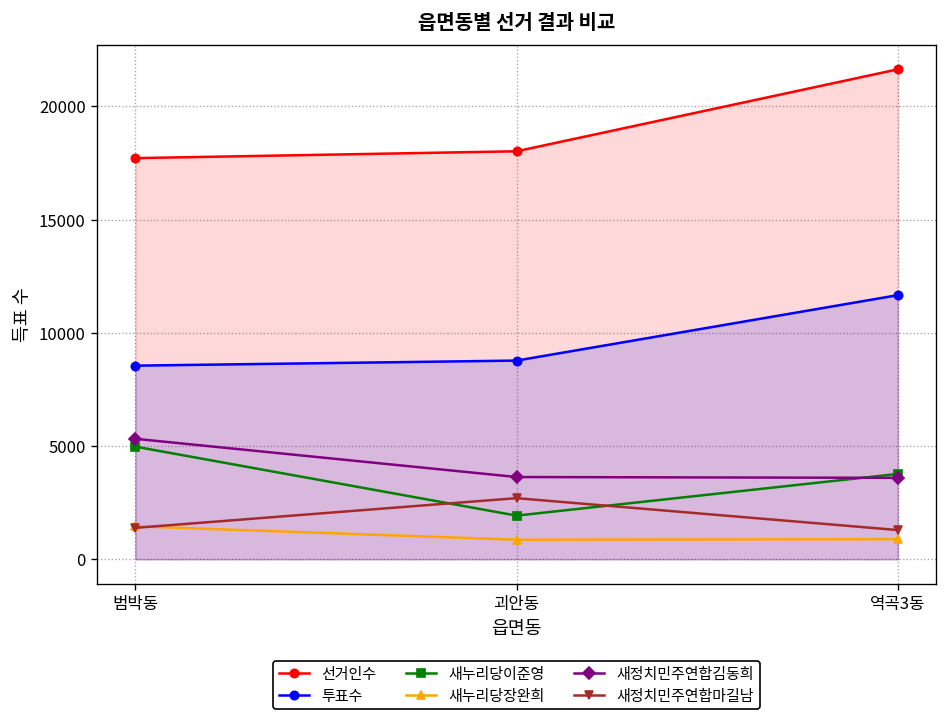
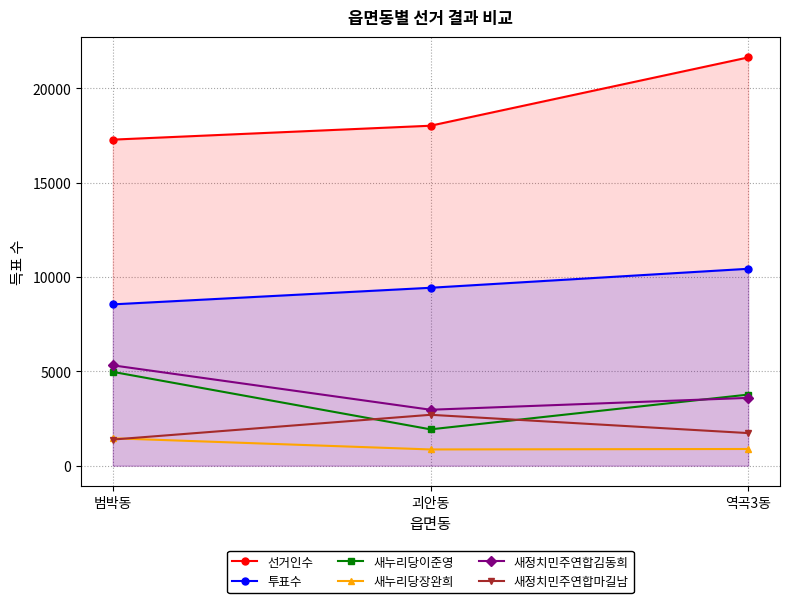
  {
    "선거인수": {
-     "범박동": 17700,
+     "범박동": 17300,
      "괴안동": 18000,
      "역곡3동": 21600
    },
    "투표수": {
      "범박동": 8500,
-     "괴안동": 8800,
-     "역곡3동": 11700
+     "괴안동": 9400,
+     "역곡3동": 10400
    },
    "새누리당이준영": {
      "범박동": 5000,
      "괴안동": 1900,
      "역곡3동": 3800
    },
    "새누리당장완희": {
      "괴안동": 900,
      "역곡3동": 900
    },
    "새정치민주연합김동희": {
      "범박동": 5300,
-     "괴안동": 3600,
+     "괴안동": 3000,
      "역곡3동": 3600
    },
    "새정치민주연합마길남": {
      "괴안동": 2700,
-     "역곡3동": 1300
+     "역곡3동": 1700
    }
  }
